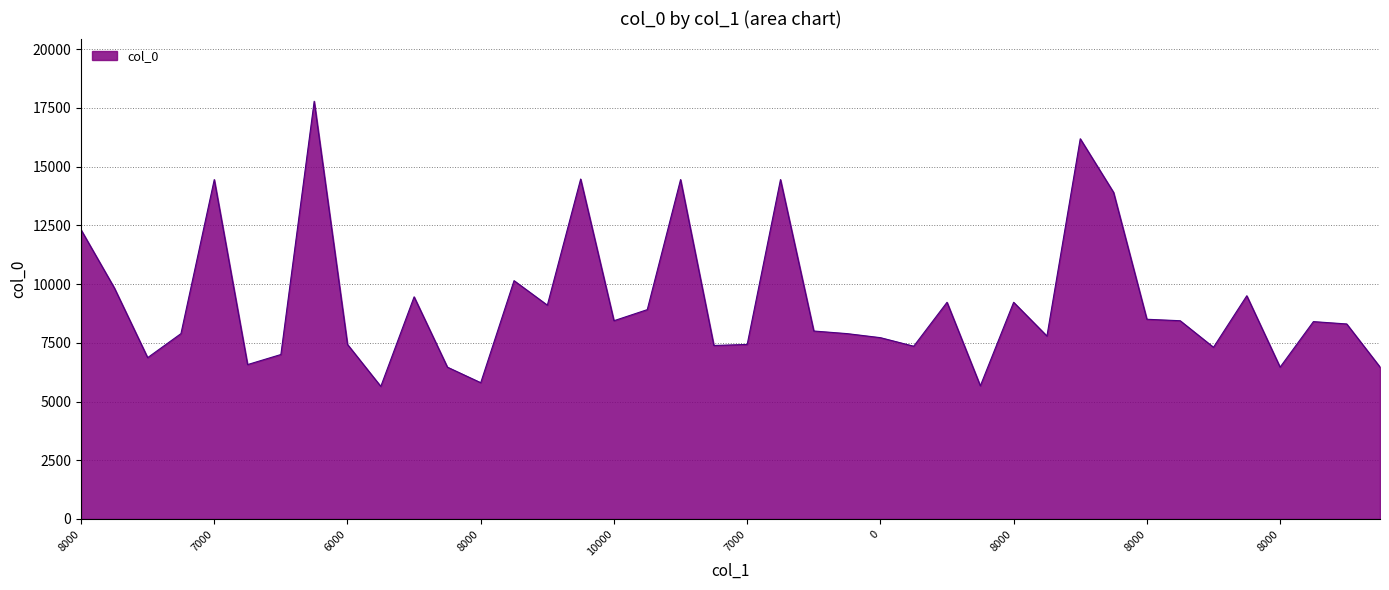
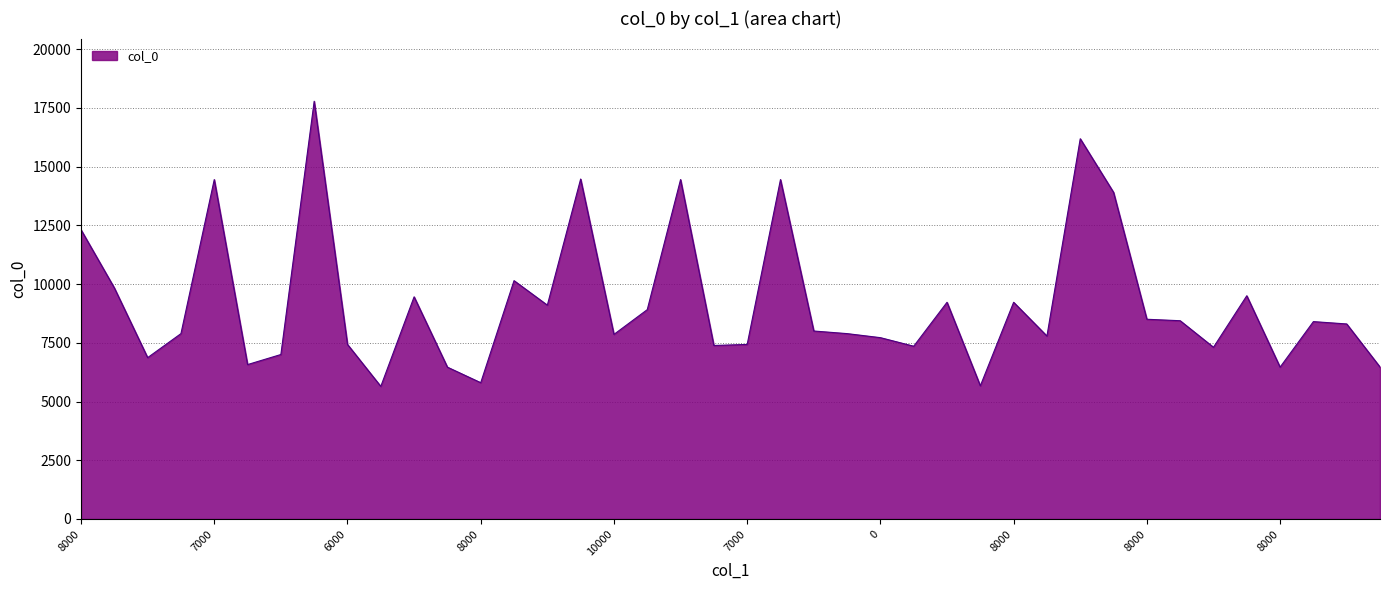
  {
    "6000": 7400,
-   "10000": 8400,
+   "10000": 7900,
    "0": 7700
  }
